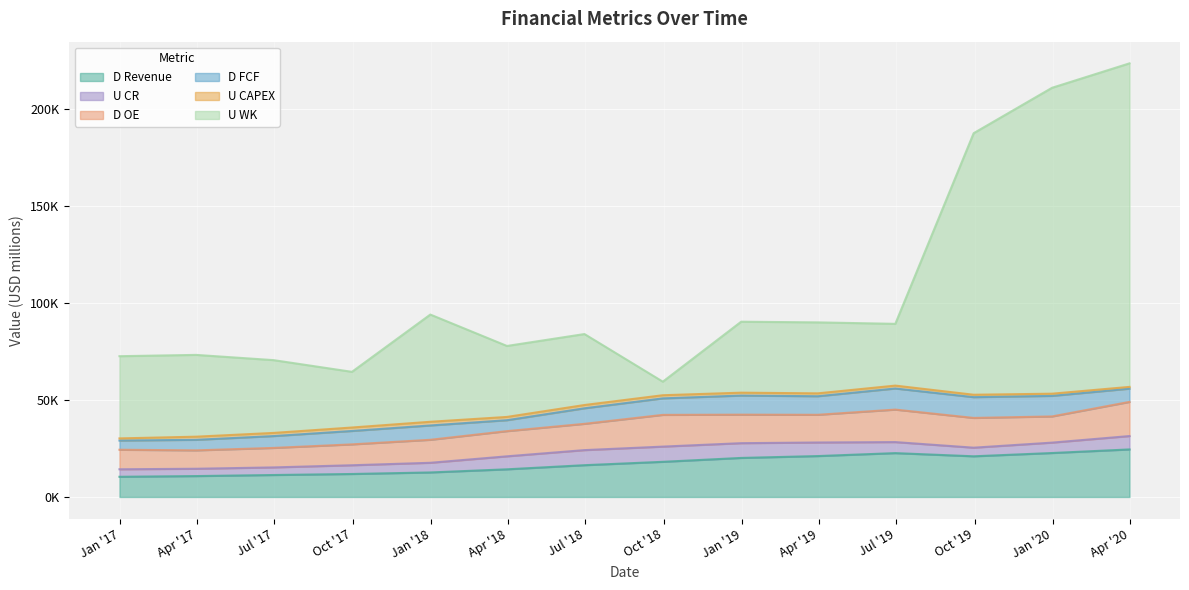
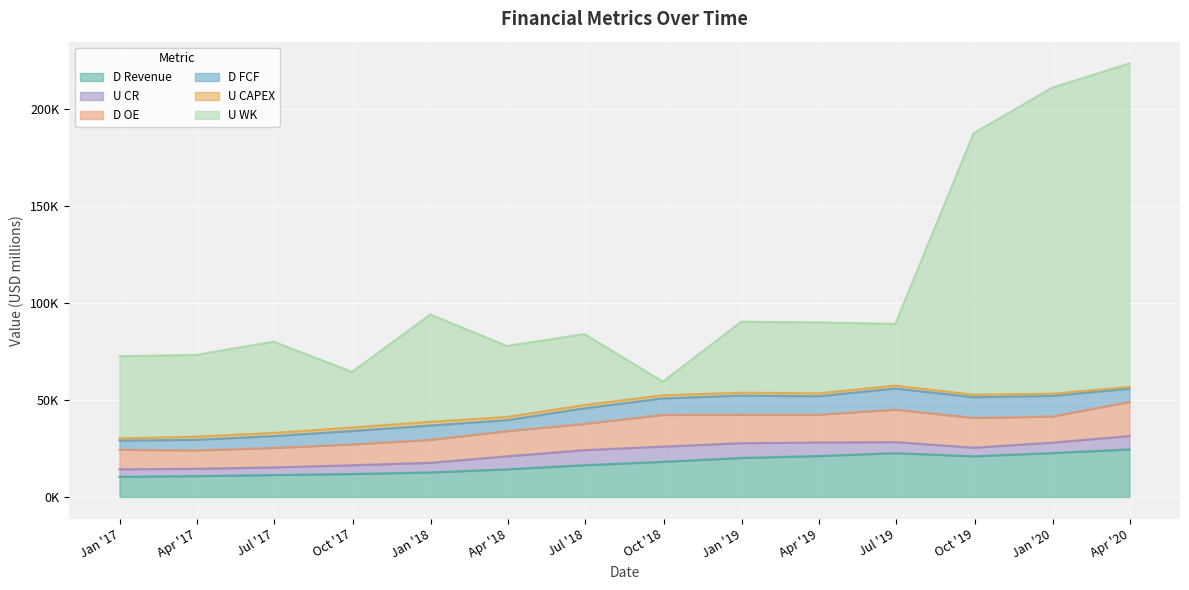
  {
    "U WK": {
      "Jan '17": 42000,
      "Apr '17": 42000,
-     "Jul '17": 38000,
+     "Jul '17": 47000,
      "Oct '17": 29000,
      "Jan '18": 55000,
      "Apr '18": 37000,
      "Jul '18": 37000,
      "Oct '18": 7000,
      "Jan '19": 37000,
      "Apr '19": 37000,
      "Jul '19": 32000,
      "Oct '19": 135000,
      "Jan '20": 158000,
      "Apr '20": 167000
    }
  }
